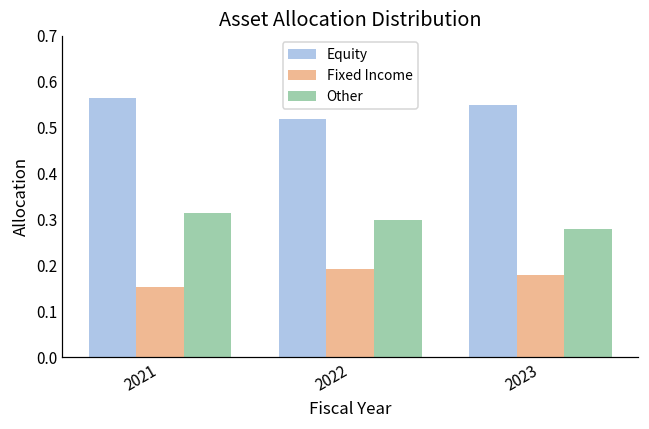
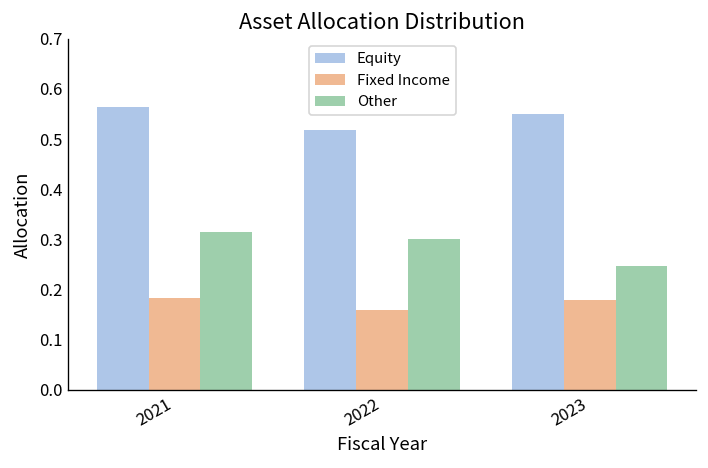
  {
    "Equity": {
      "2021": 0.57,
      "2022": 0.52,
      "2023": 0.55
    },
    "Fixed Income": {
-     "2021": 0.15,
-     "2022": 0.19,
+     "2021": 0.18,
+     "2022": 0.16,
      "2023": 0.18
    },
    "Other": {
      "2021": 0.32,
      "2022": 0.30,
-     "2023": 0.28
+     "2023": 0.25
    }
  }
